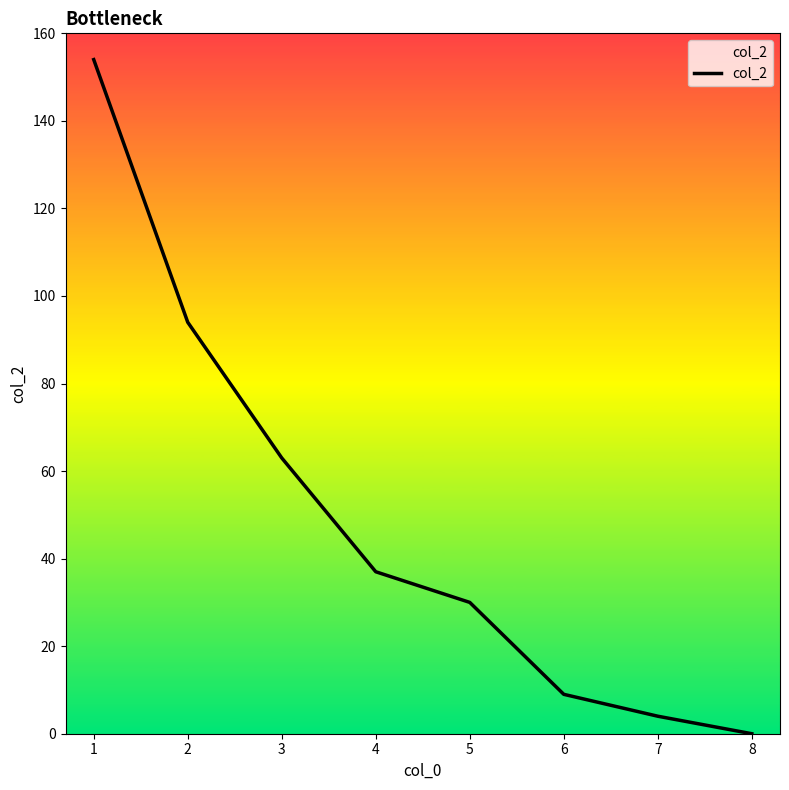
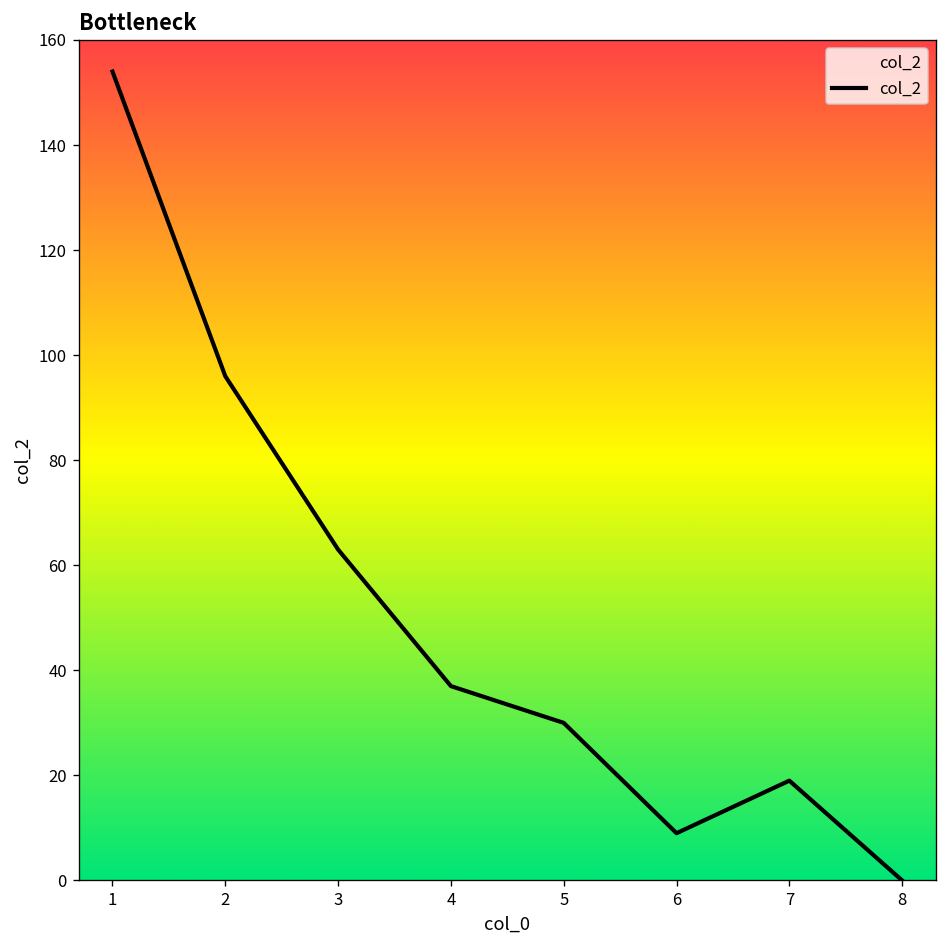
  {
    "1": 154,
-   "2": 94,
+   "2": 96,
    "3": 63,
    "4": 37,
    "5": 30,
    "6": 9,
-   "7": 4,
+   "7": 19,
    "8": 0
  }
